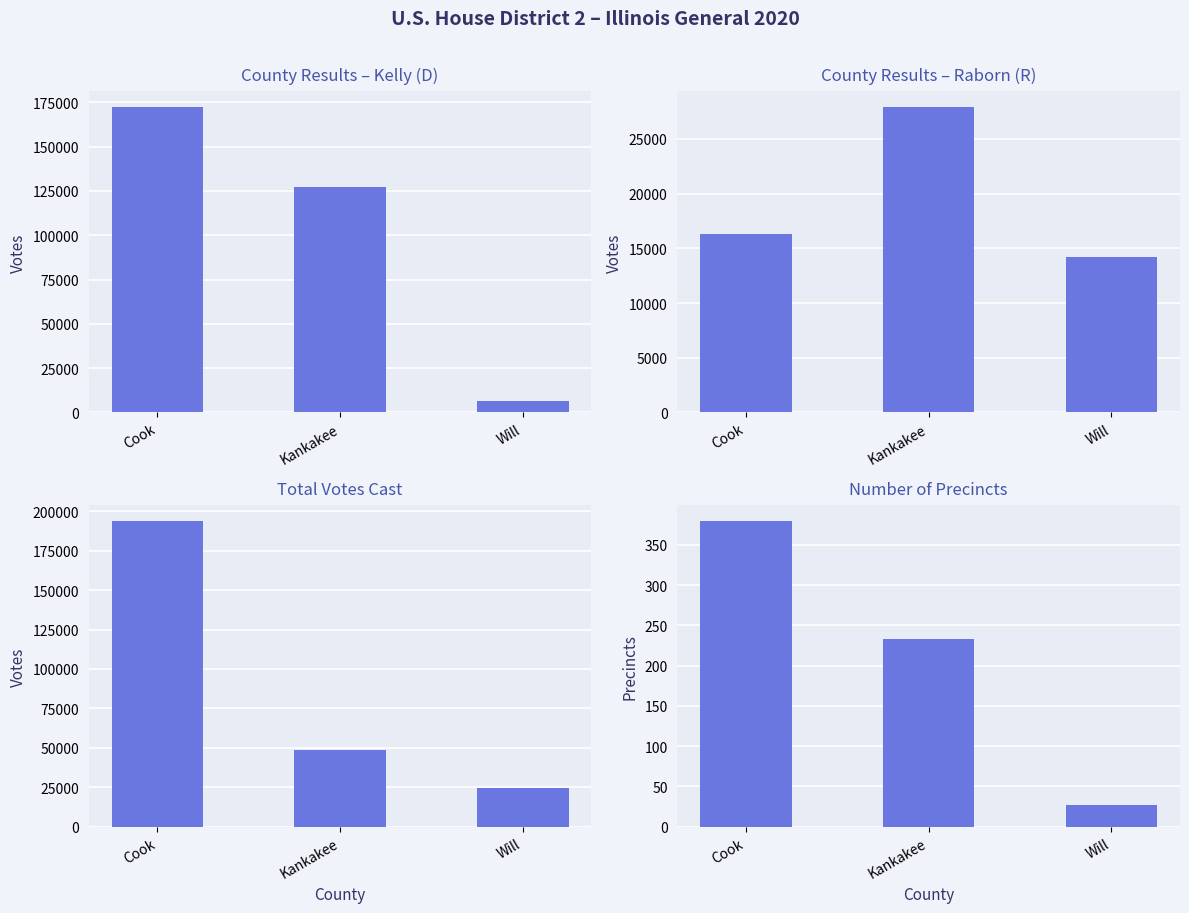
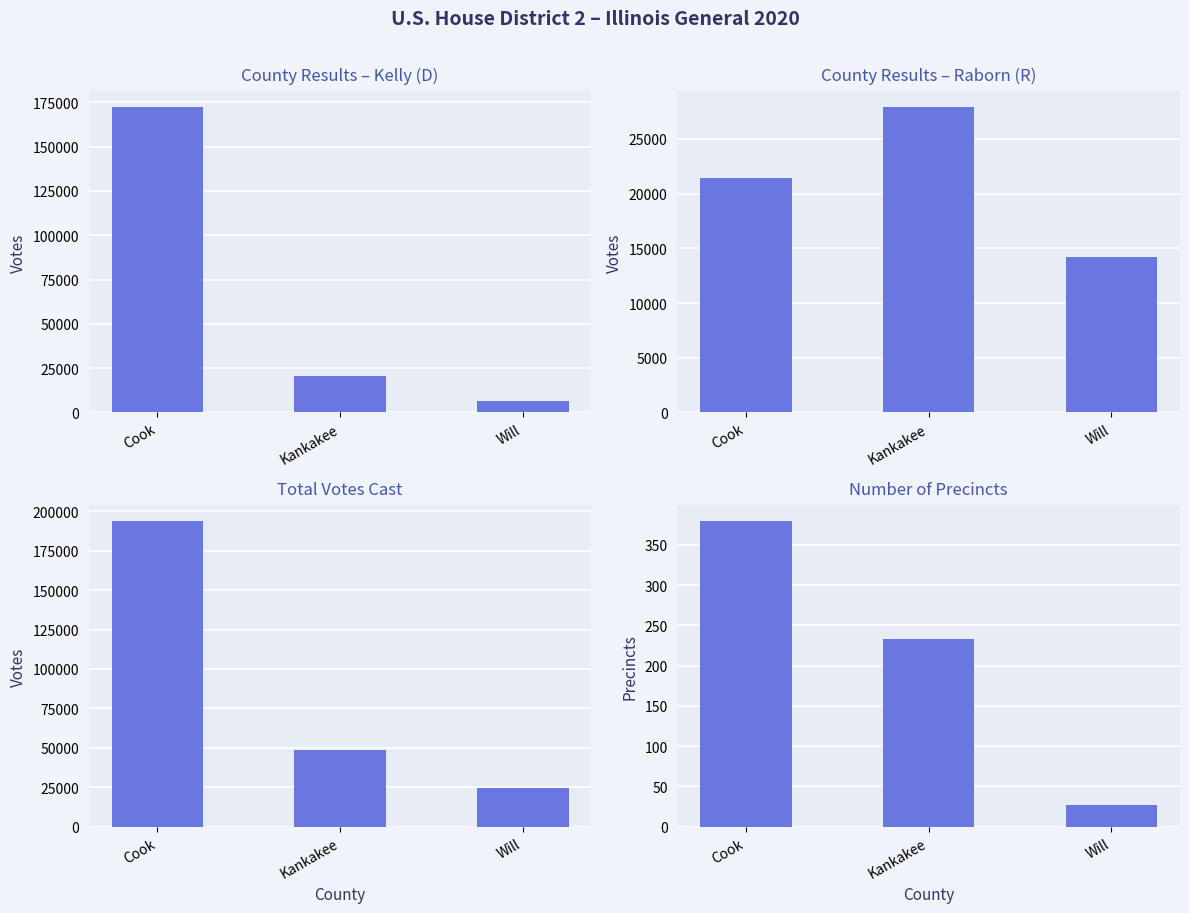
  {
    "County Results – Kelly (D)": {
      "Cook": 173000,
-     "Kankakee": 127000,
+     "Kankakee": 21000,
      "Will": 6000
    },
    "County Results – Raborn (R)": {
-     "Cook": 16300,
+     "Cook": 21500,
      "Kankakee": 28000,
      "Will": 14300
    },
    "Total Votes Cast": {
      "Cook": 194000,
      "Kankakee": 49000,
      "Will": 25000
    },
    "Number of Precincts": {
      "Cook": 380,
      "Kankakee": 230,
      "Will": 30
    }
  }
